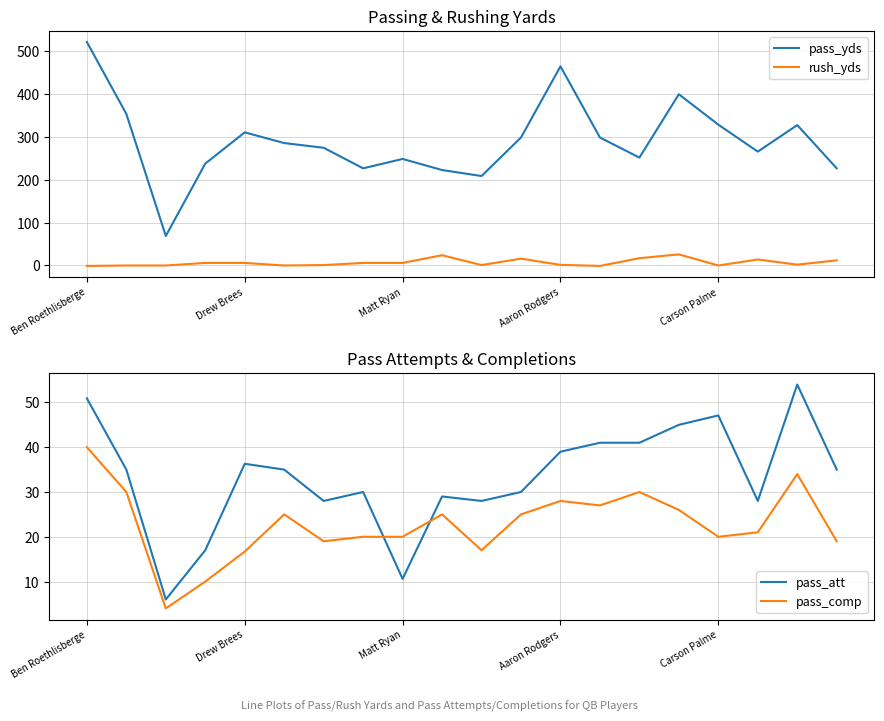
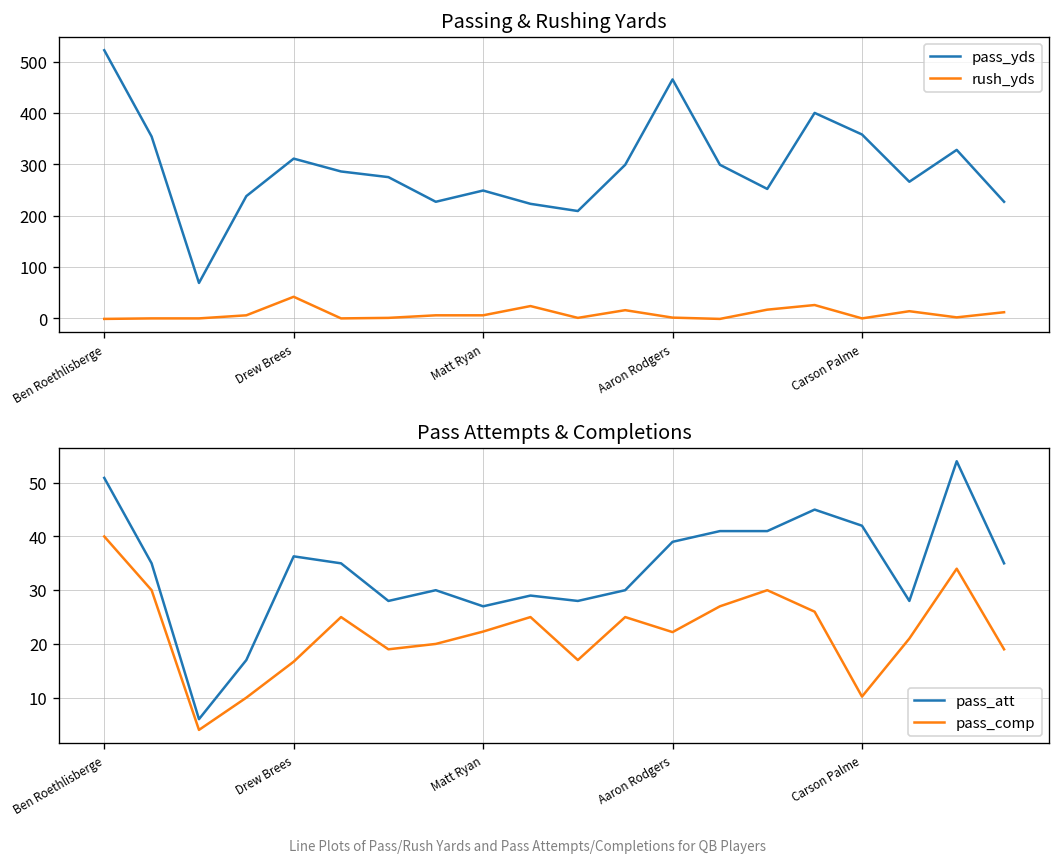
  {
    "Passing & Rushing Yards": {
      "pass_yds": {
        "Ben Roethlisberge": 520,
        "Drew Brees": 310,
        "Matt Ryan": 250,
        "Aaron Rodgers": 470,
-       "Carson Palme": 330
+       "Carson Palme": 360
      },
      "rush_yds": {
        "Ben Roethlisberge": 0,
-       "Drew Brees": 10,
+       "Drew Brees": 40,
        "Matt Ryan": 10,
        "Aaron Rodgers": 0,
        "Carson Palme": 0
      }
    },
    "Pass Attempts & Completions": {
      "pass_att": {
        "Ben Roethlisberge": 51,
        "Drew Brees": 36,
-       "Matt Ryan": 11,
+       "Matt Ryan": 27,
        "Aaron Rodgers": 39,
-       "Carson Palme": 47
+       "Carson Palme": 42
      },
      "pass_comp": {
        "Ben Roethlisberge": 40,
        "Drew Brees": 17,
-       "Matt Ryan": 20,
-       "Aaron Rodgers": 28,
-       "Carson Palme": 20
+       "Matt Ryan": 22,
+       "Aaron Rodgers": 22,
+       "Carson Palme": 10
      }
    }
  }
